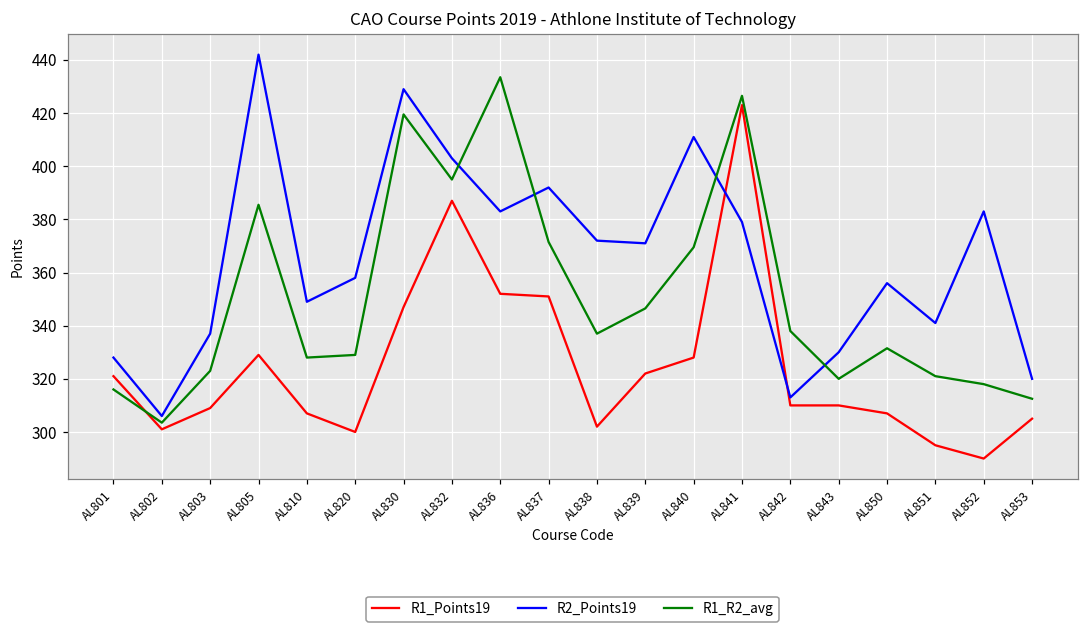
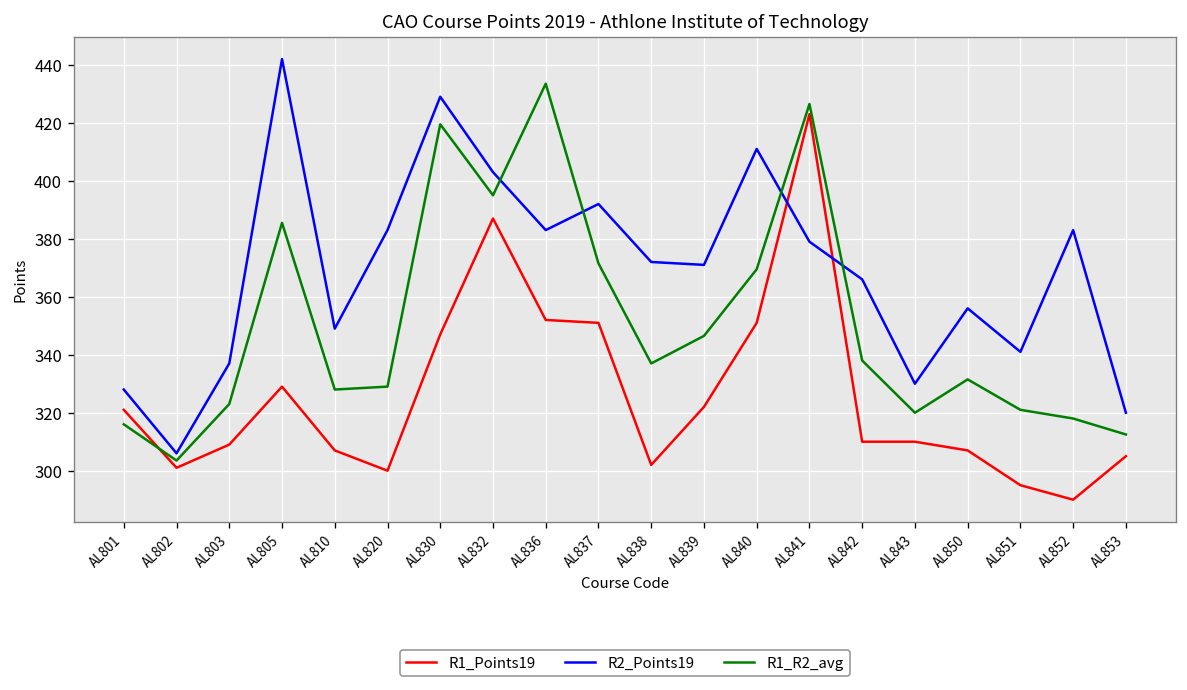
  {
    "R1_Points19": {
      "AL801": 321,
      "AL802": 301,
      "AL803": 309,
      "AL805": 329,
      "AL810": 307,
      "AL820": 300,
      "AL830": 347,
      "AL832": 387,
      "AL836": 352,
      "AL837": 351,
      "AL838": 302,
      "AL839": 322,
-     "AL840": 328,
+     "AL840": 351,
      "AL841": 423,
      "AL842": 310,
      "AL843": 310,
      "AL850": 307,
      "AL851": 295,
      "AL852": 290,
      "AL853": 305
    },
    "R2_Points19": {
      "AL801": 328,
      "AL802": 306,
      "AL803": 337,
      "AL805": 442,
      "AL810": 349,
-     "AL820": 358,
+     "AL820": 383,
      "AL830": 429,
      "AL832": 403,
      "AL836": 383,
      "AL837": 392,
      "AL838": 372,
      "AL839": 371,
      "AL840": 411,
      "AL841": 379,
-     "AL842": 313,
+     "AL842": 366,
      "AL843": 330,
      "AL850": 356,
      "AL851": 341,
      "AL852": 383,
      "AL853": 320
    },
    "R1_R2_avg": {
      "AL801": 316,
      "AL802": 304,
      "AL803": 323,
      "AL805": 386,
      "AL810": 328,
      "AL820": 329,
      "AL830": 420,
      "AL832": 395,
      "AL836": 434,
      "AL837": 372,
      "AL838": 337,
      "AL839": 347,
      "AL840": 370,
      "AL841": 427,
      "AL842": 338,
      "AL843": 320,
      "AL850": 332,
      "AL851": 321,
      "AL852": 318,
      "AL853": 313
    }
  }
